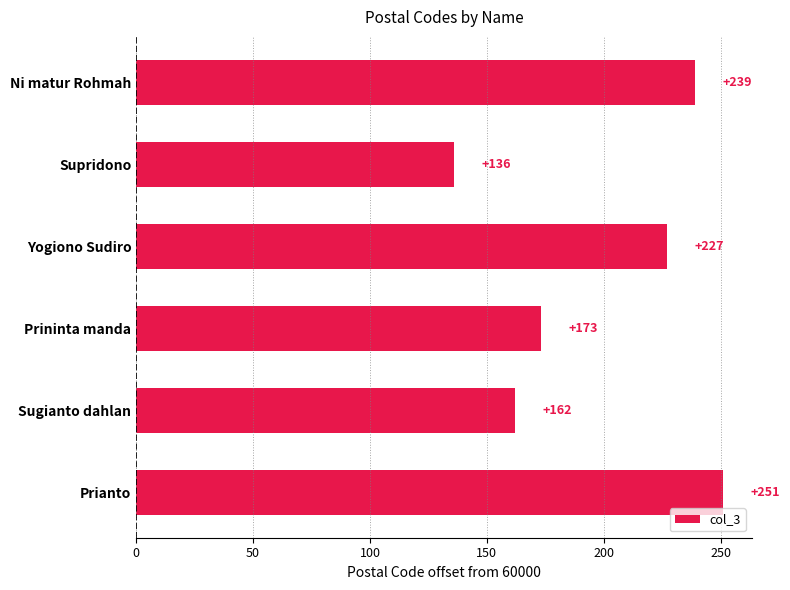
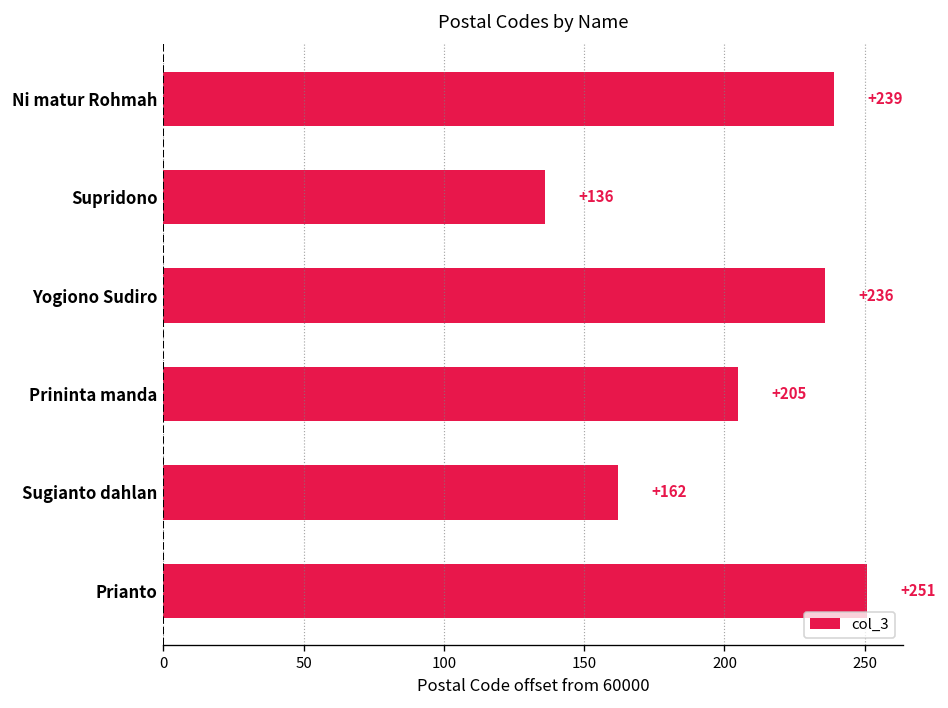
  {
-   "Yogiono Sudiro": "+227",
-   "Prininta manda": "+173"
+   "Yogiono Sudiro": "+236",
+   "Prininta manda": "+205"
  }
